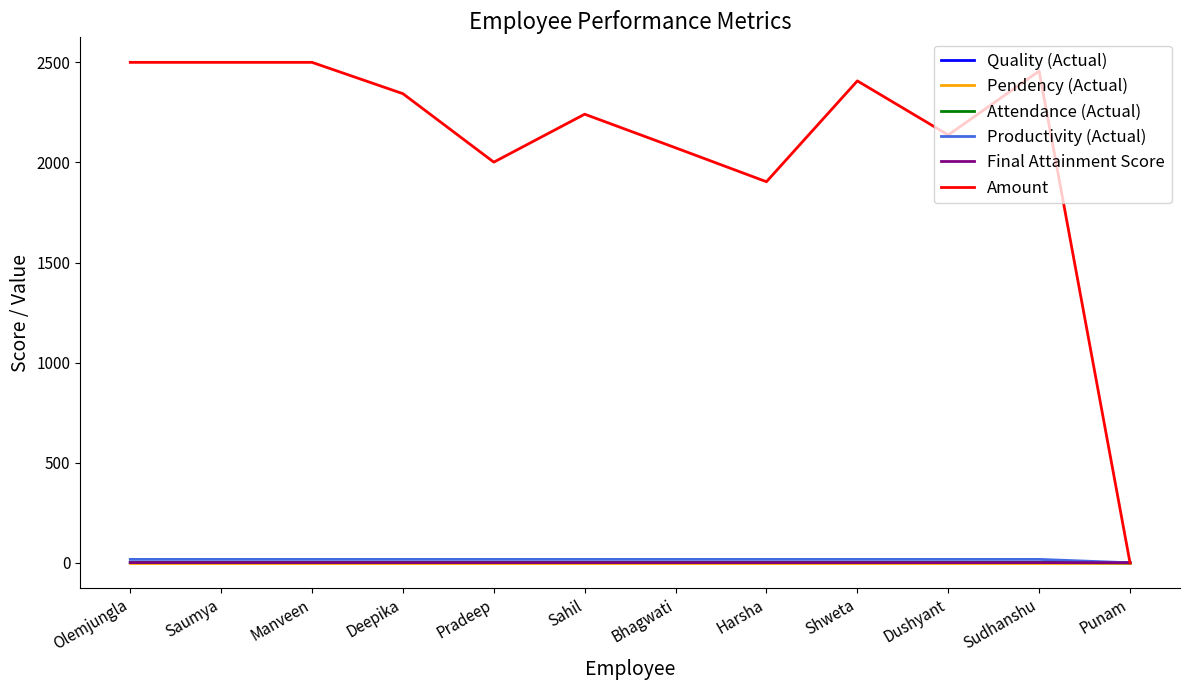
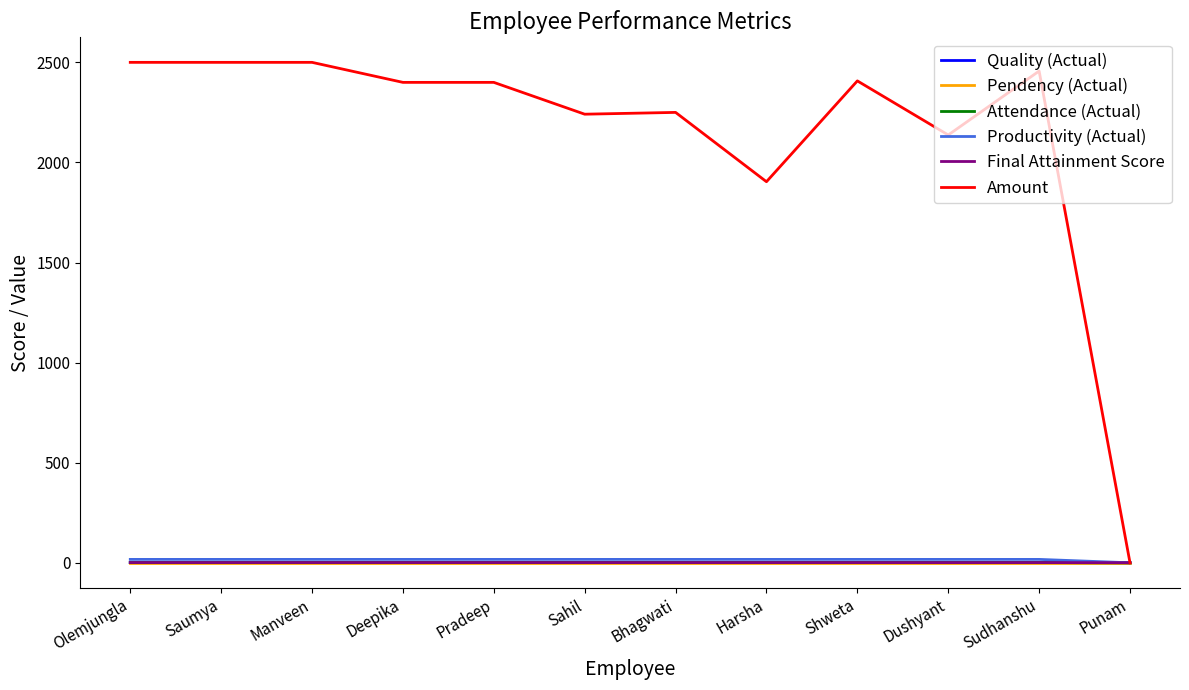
  {
    "Productivity (Actual)": {
      "Olemjungla": 20,
      "Saumya": 20,
      "Manveen": 20,
      "Deepika": 20,
      "Pradeep": 20,
      "Sahil": 20,
      "Bhagwati": 20,
      "Harsha": 20,
      "Shweta": 20,
      "Dushyant": 20,
      "Sudhanshu": 20
    },
    "Amount": {
      "Olemjungla": 2500,
      "Saumya": 2500,
      "Manveen": 2500,
-     "Deepika": 2340,
-     "Pradeep": 2000,
+     "Deepika": 2400,
+     "Pradeep": 2400,
      "Sahil": 2240,
-     "Bhagwati": 2070,
+     "Bhagwati": 2250,
      "Harsha": 1900,
      "Shweta": 2410
    }
  }
